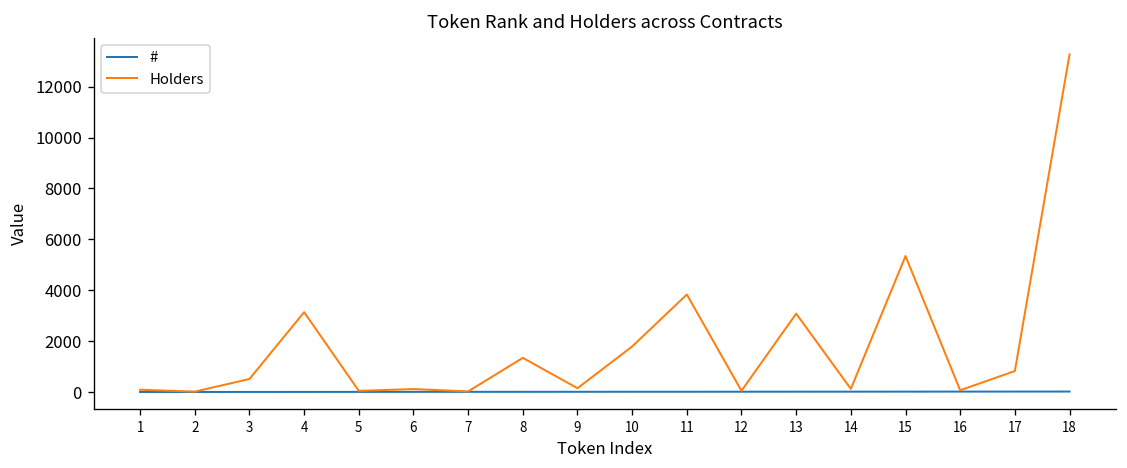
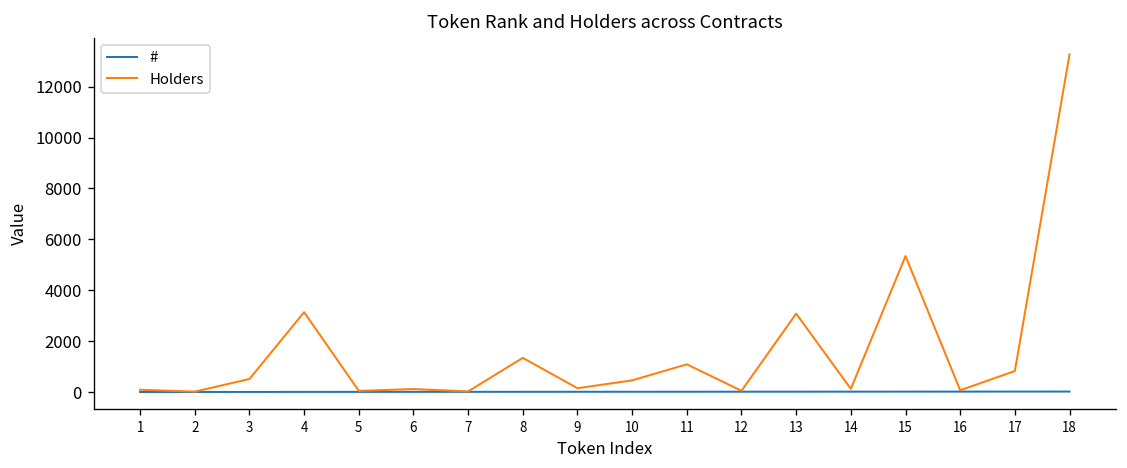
  {
    "#": {
      "3": 0,
      "4": 0,
      "8": 0,
      "9": 0,
      "10": 0,
      "11": 0,
      "13": 0,
      "15": 0,
      "17": 0,
      "18": 0
    },
    "Holders": {
      "3": 500,
      "4": 3100,
      "8": 1300,
      "9": 100,
-     "10": 1800,
-     "11": 3800,
+     "10": 500,
+     "11": 1100,
      "13": 3100,
      "15": 5300,
      "17": 800,
      "18": 13300
    }
  }
